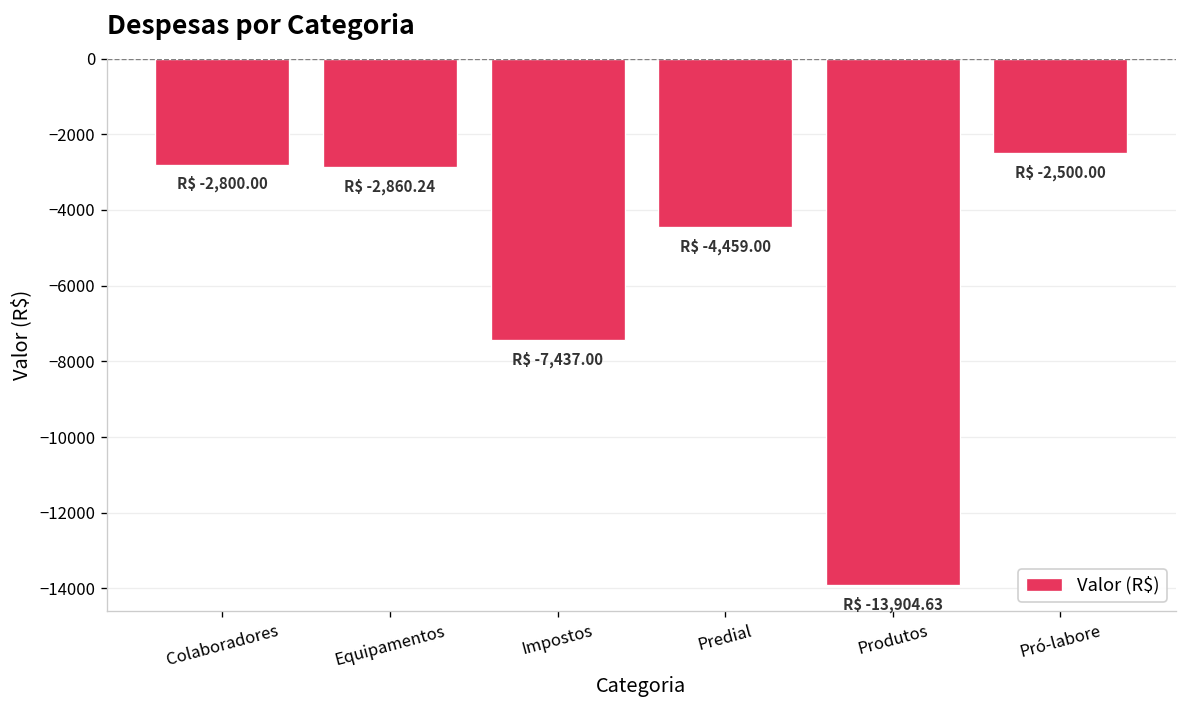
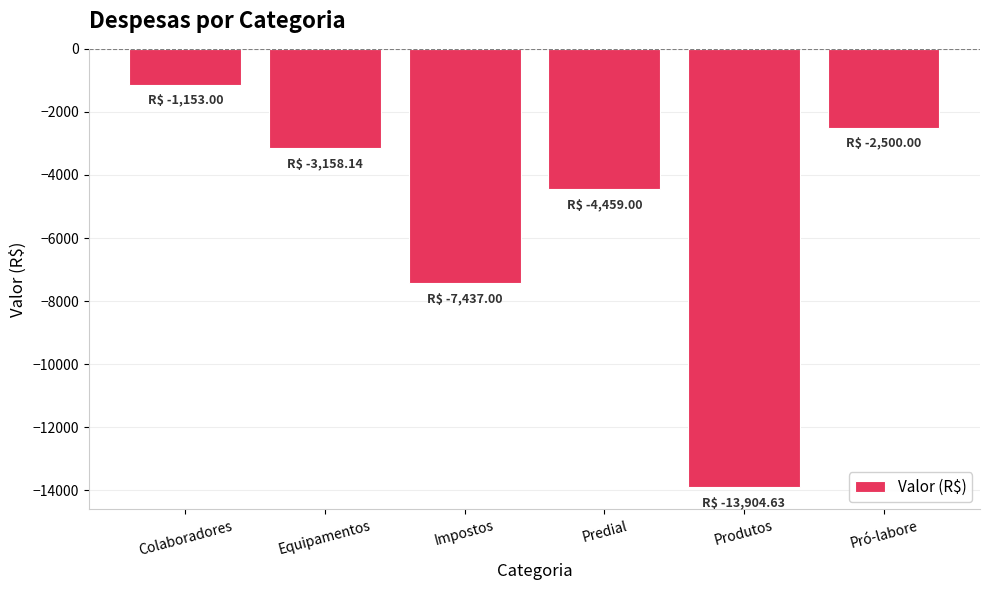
  {
-   "Colaboradores": "-2,800.00",
-   "Equipamentos": "-2,860.24",
+   "Colaboradores": "-1,153.00",
+   "Equipamentos": "-3,158.14",
    "Impostos": "-7,437.00",
    "Predial": "-4,459.00",
    "Produtos": "-13,904.63",
    "Pró-labore": "-2,500.00"
  }
